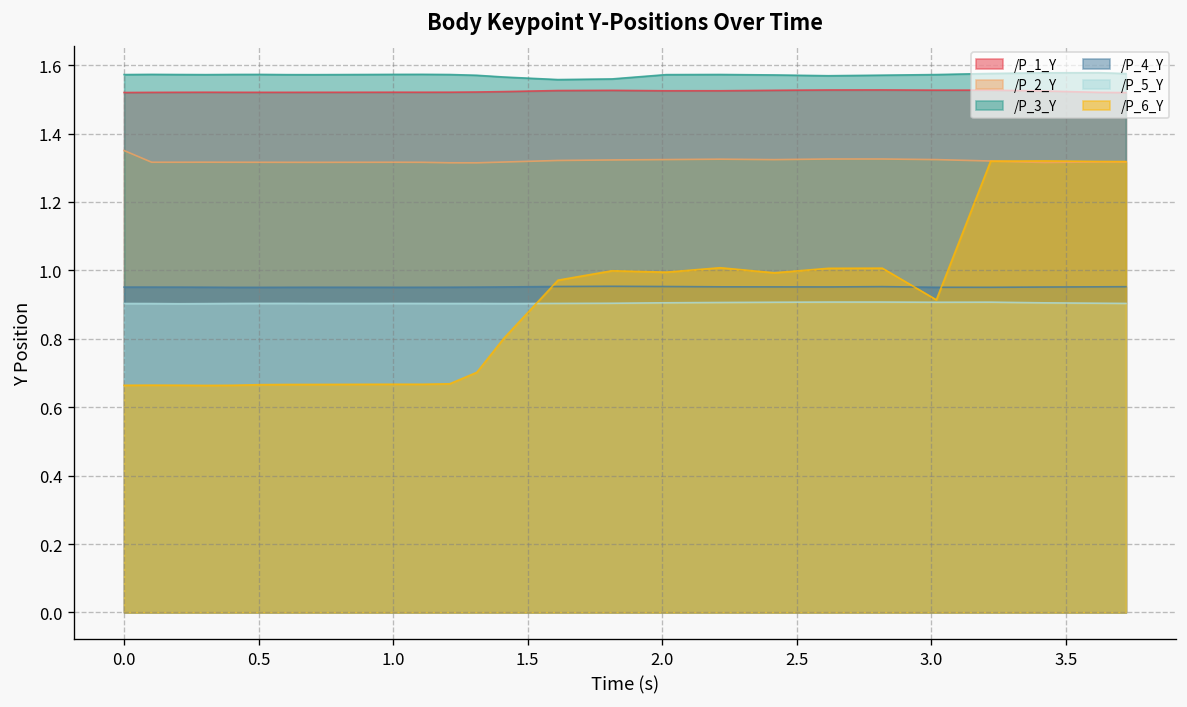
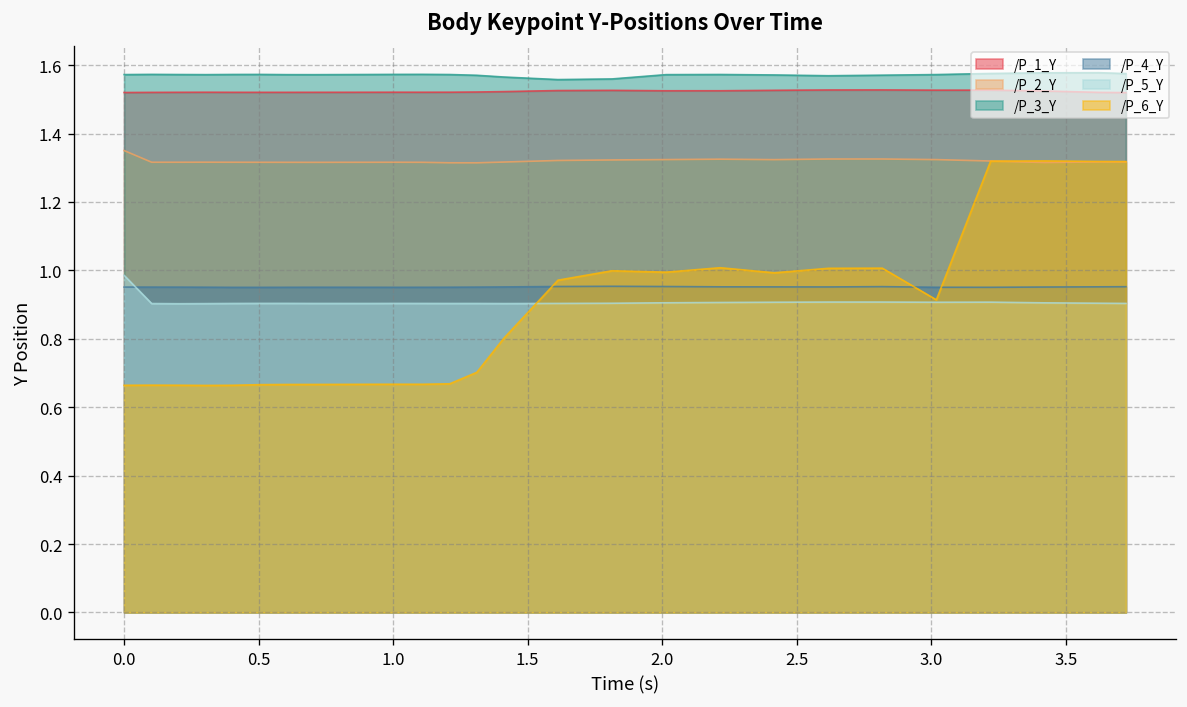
  {
    "/P_1_Y": {
      "0.0": 1.52
    },
    "/P_2_Y": {
      "0.0": 1.35
    },
    "/P_5_Y": {
-     "0.0": 0.90
+     "0.0": 0.99
    },
    "/P_6_Y": {
      "0.0": 0.66
    }
  }
